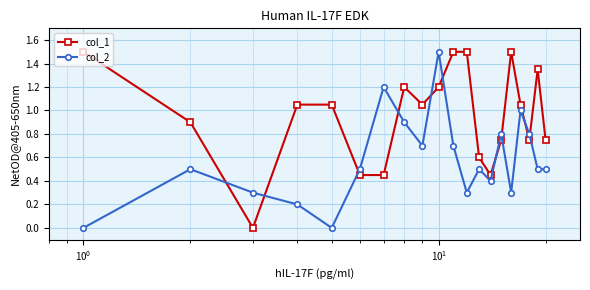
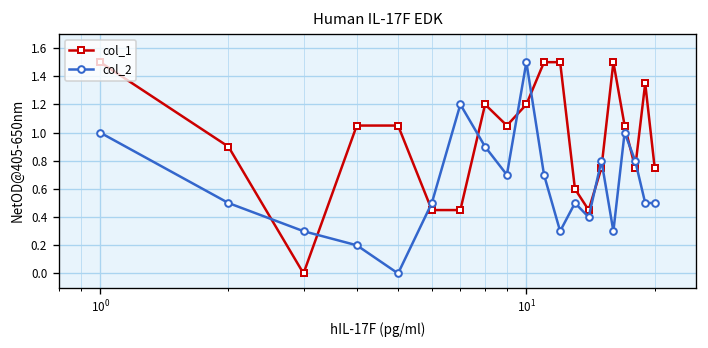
  {
    "col_1": {
      "10^1": 1.20
    },
    "col_2": {
-     "10^0": 0.00,
+     "10^0": 1.00,
      "10^1": 1.50
    }
  }
